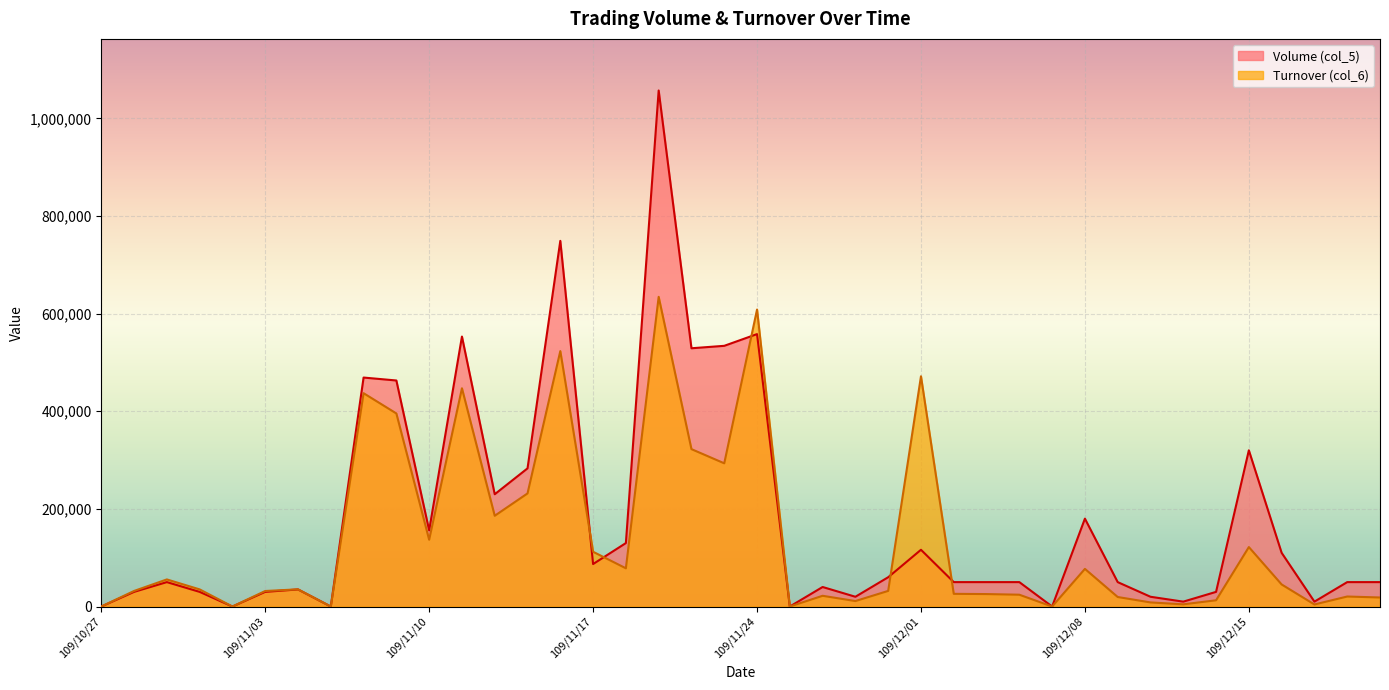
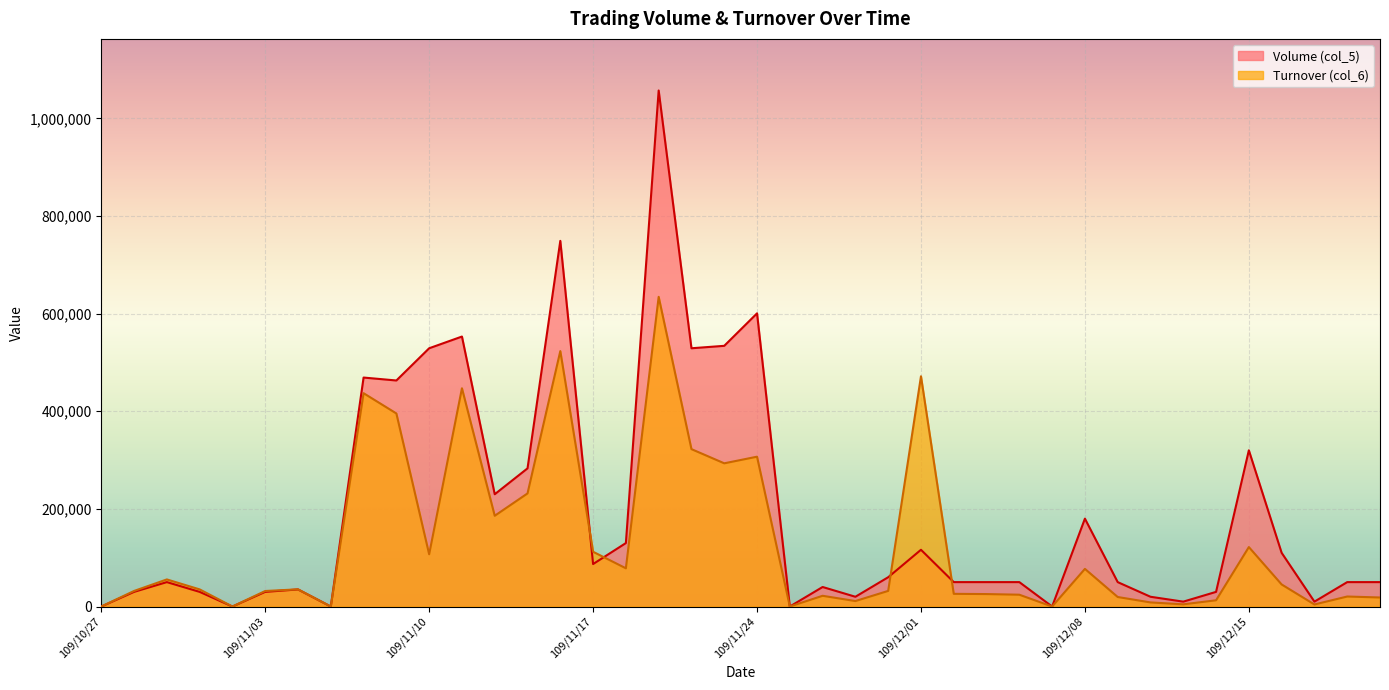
  {
    "Volume (col_5)": {
-     "109/11/10": "160,000",
+     "109/11/10": "530,000",
      "109/11/17": "90,000",
-     "109/11/24": "560,000",
+     "109/11/24": "600,000",
      "109/12/01": "120,000",
      "109/12/08": "180,000",
      "109/12/15": "320,000"
    },
    "Turnover (col_6)": {
-     "109/11/10": "140,000",
+     "109/11/10": "110,000",
      "109/11/17": "110,000",
-     "109/11/24": "610,000",
+     "109/11/24": "310,000",
      "109/12/01": "470,000",
      "109/12/08": "80,000",
      "109/12/15": "120,000"
    }
  }
